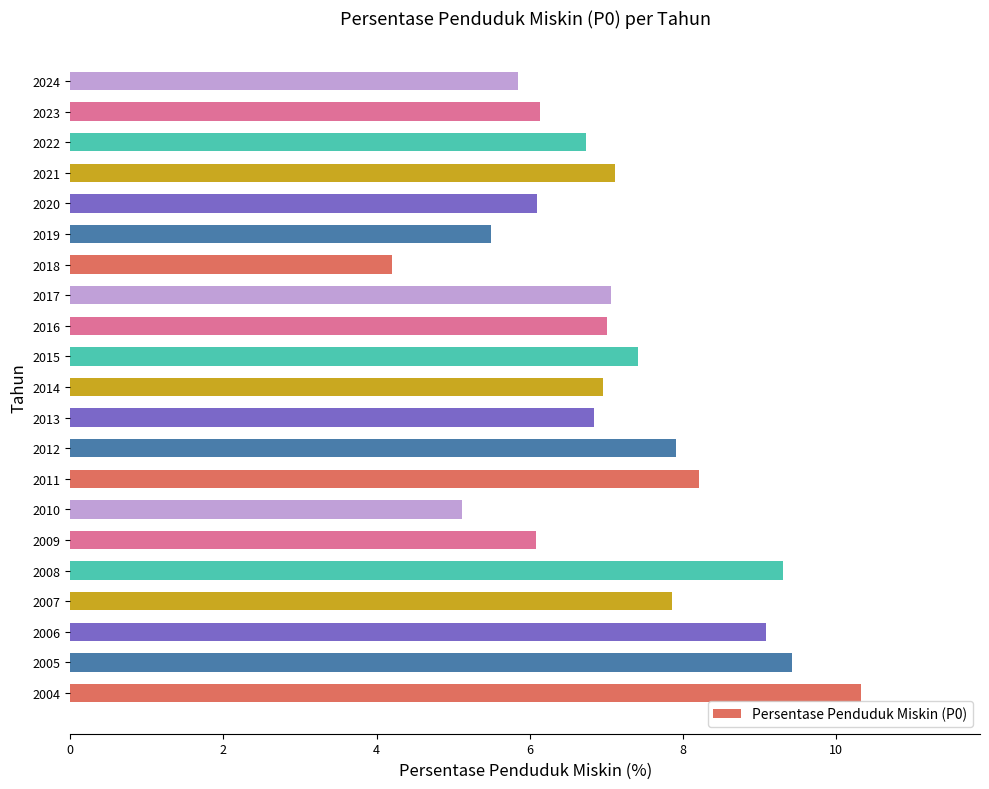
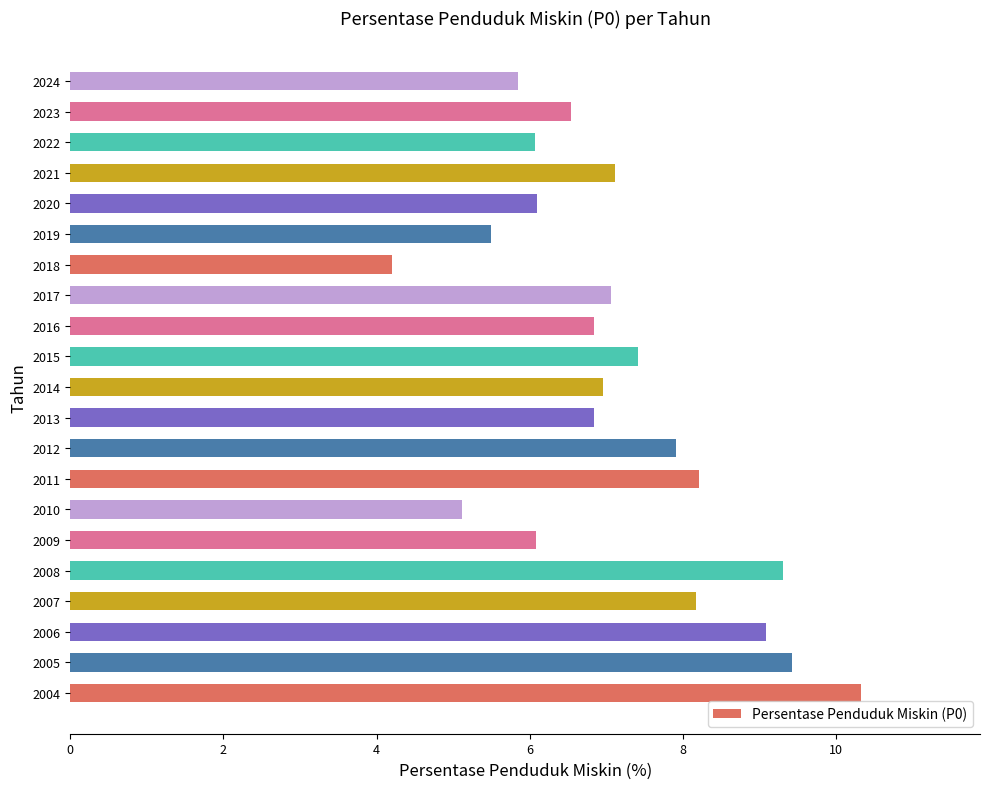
  {
    "2024": 5.9,
-   "2023": 6.1,
-   "2022": 6.7,
+   "2023": 6.5,
+   "2022": 6.1,
    "2021": 7.1,
    "2020": 6.1,
    "2019": 5.5,
    "2018": 4.2,
    "2017": 7.1,
-   "2016": 7.0,
+   "2016": 6.8,
    "2015": 7.4,
    "2014": 7.0,
    "2013": 6.8,
    "2012": 7.9,
    "2011": 8.2,
    "2010": 5.1,
    "2009": 6.1,
    "2008": 9.3,
-   "2007": 7.9,
+   "2007": 8.2,
    "2006": 9.1,
    "2005": 9.4,
    "2004": 10.3
  }
